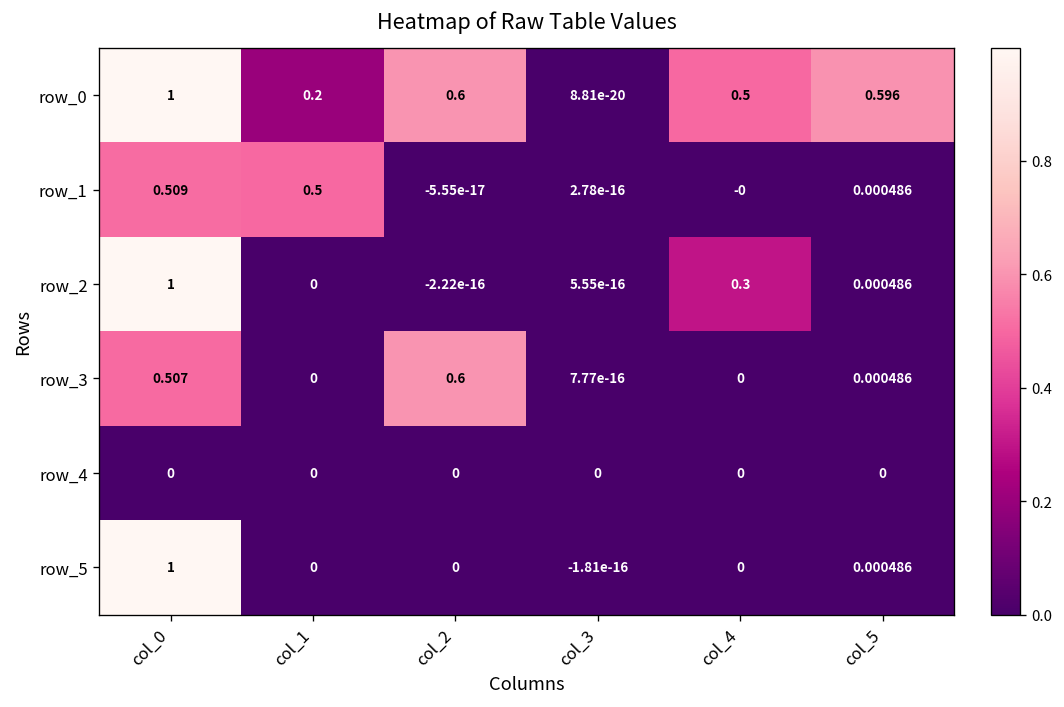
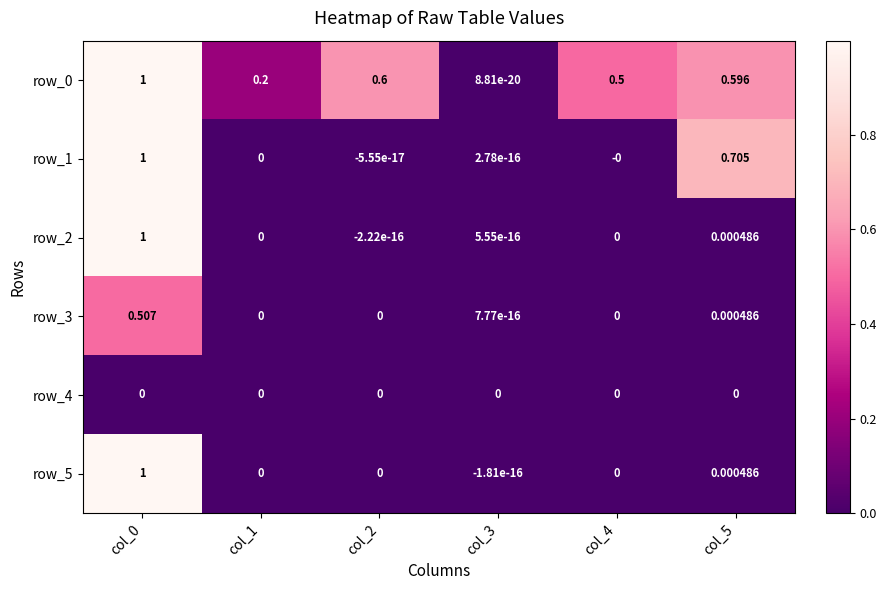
  {
    "row_0": {
      "col_0": "1",
      "col_1": "0.2",
      "col_2": "0.6",
      "col_3": "8.81e-20",
      "col_4": "0.5",
      "col_5": "0.596"
    },
    "row_1": {
-     "col_0": "0.509",
-     "col_1": "0.5",
+     "col_0": "1",
+     "col_1": "0",
      "col_2": "-5.55e-17",
      "col_3": "2.78e-16",
      "col_4": "-0",
-     "col_5": "0.000486"
+     "col_5": "0.705"
    },
    "row_2": {
      "col_0": "1",
      "col_1": "0",
      "col_2": "-2.22e-16",
      "col_3": "5.55e-16",
-     "col_4": "0.3",
+     "col_4": "0",
      "col_5": "0.000486"
    },
    "row_3": {
      "col_0": "0.507",
      "col_1": "0",
-     "col_2": "0.6",
+     "col_2": "0",
      "col_3": "7.77e-16",
      "col_4": "0",
      "col_5": "0.000486"
    },
    "row_4": {
      "col_0": "0",
      "col_1": "0",
      "col_2": "0",
      "col_3": "0",
      "col_4": "0",
      "col_5": "0"
    },
    "row_5": {
      "col_0": "1",
      "col_1": "0",
      "col_2": "0",
      "col_3": "-1.81e-16",
      "col_4": "0",
      "col_5": "0.000486"
    }
  }
